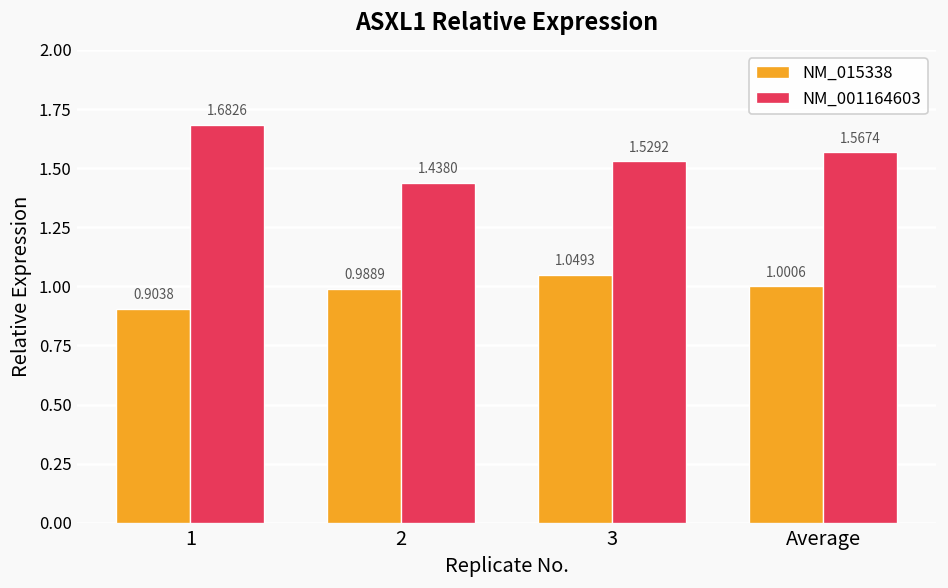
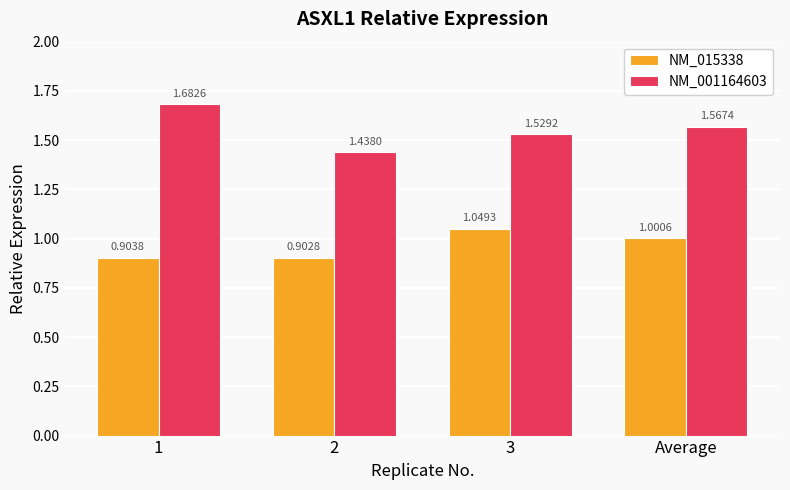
  {
    "NM_015338": {
      "1": 0.9038,
-     "2": 0.9889,
+     "2": 0.9028,
      "3": 1.0493,
      "Average": 1.0006
    },
    "NM_001164603": {
      "1": 1.6826,
      "2": 1.4380,
      "3": 1.5292,
      "Average": 1.5674
    }
  }
